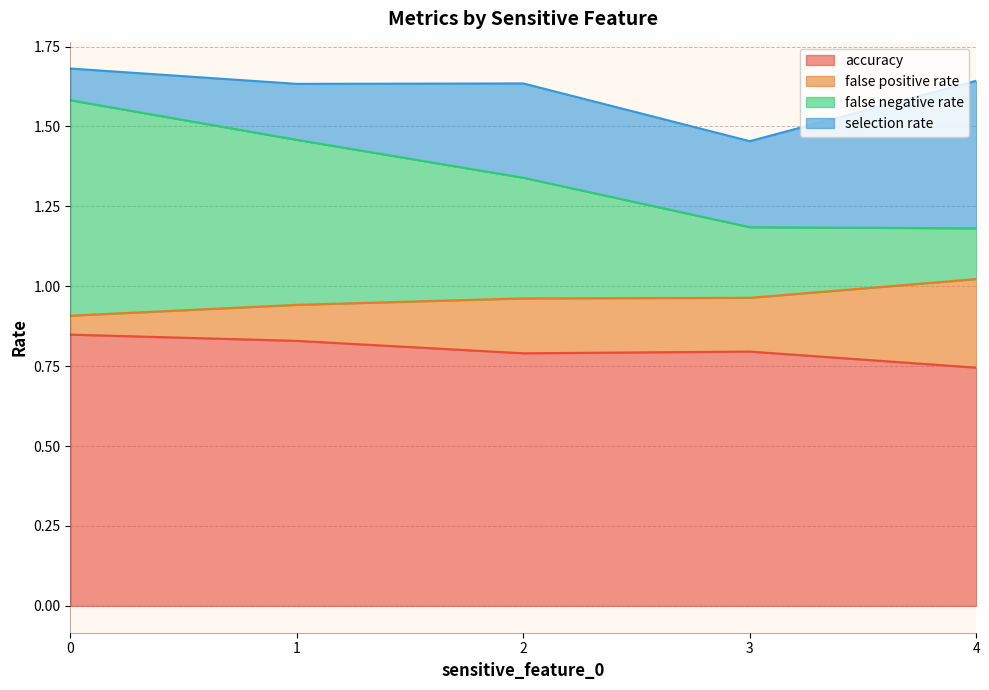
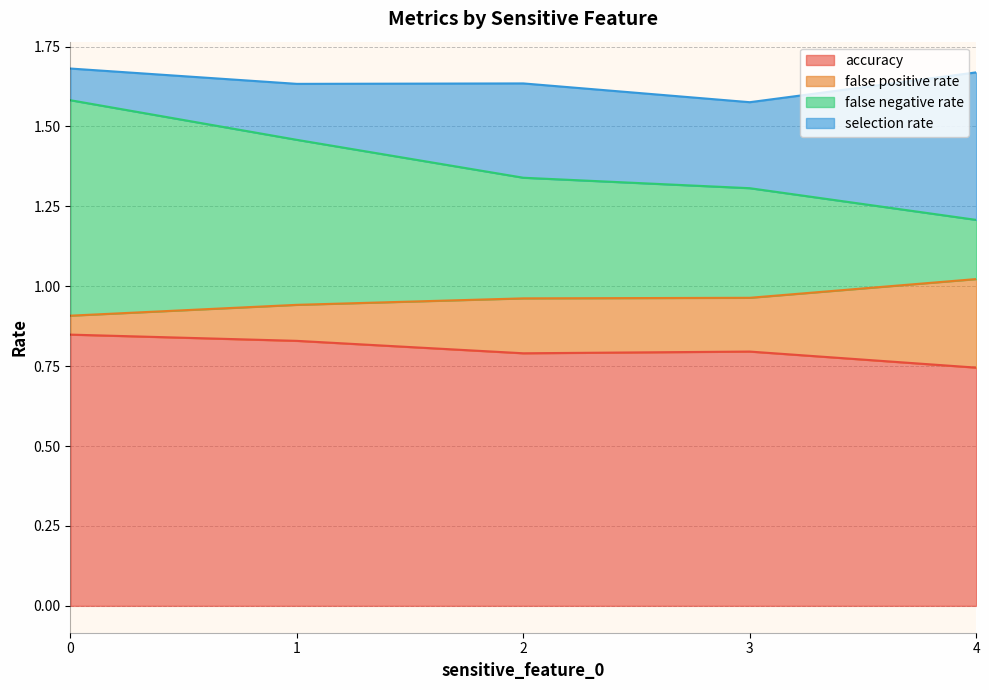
  {
    "false negative rate": {
      "0": 0.67,
      "1": 0.52,
      "2": 0.38,
-     "3": 0.22,
-     "4": 0.16
+     "3": 0.34,
+     "4": 0.19
    },
    "selection rate": {
      "0": 0.10,
      "1": 0.18,
      "2": 0.30,
      "3": 0.27,
      "4": 0.46
    }
  }
